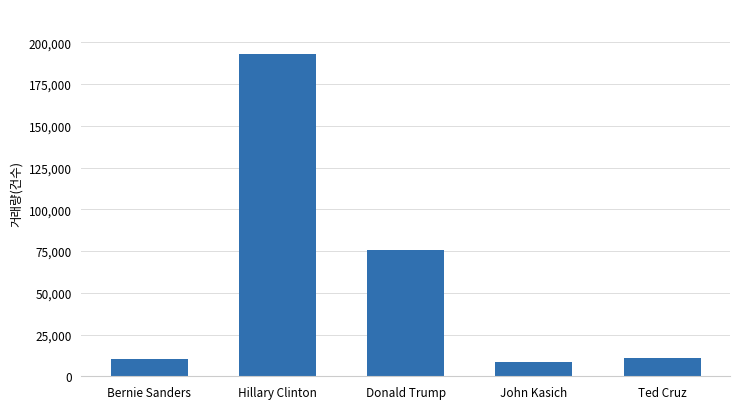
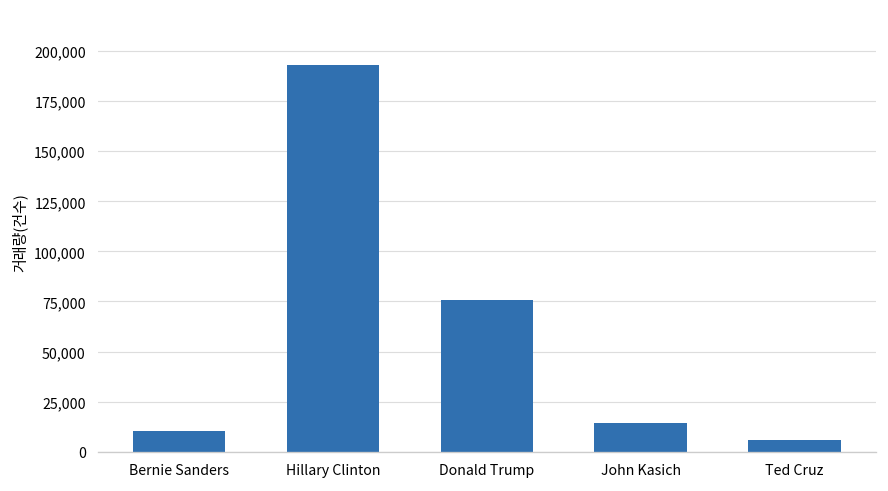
  {
    "Bernie Sanders": "10,000",
    "Hillary Clinton": "193,000",
    "Donald Trump": "76,000",
-   "John Kasich": "9,000",
-   "Ted Cruz": "11,000"
+   "John Kasich": "15,000",
+   "Ted Cruz": "6,000"
  }
